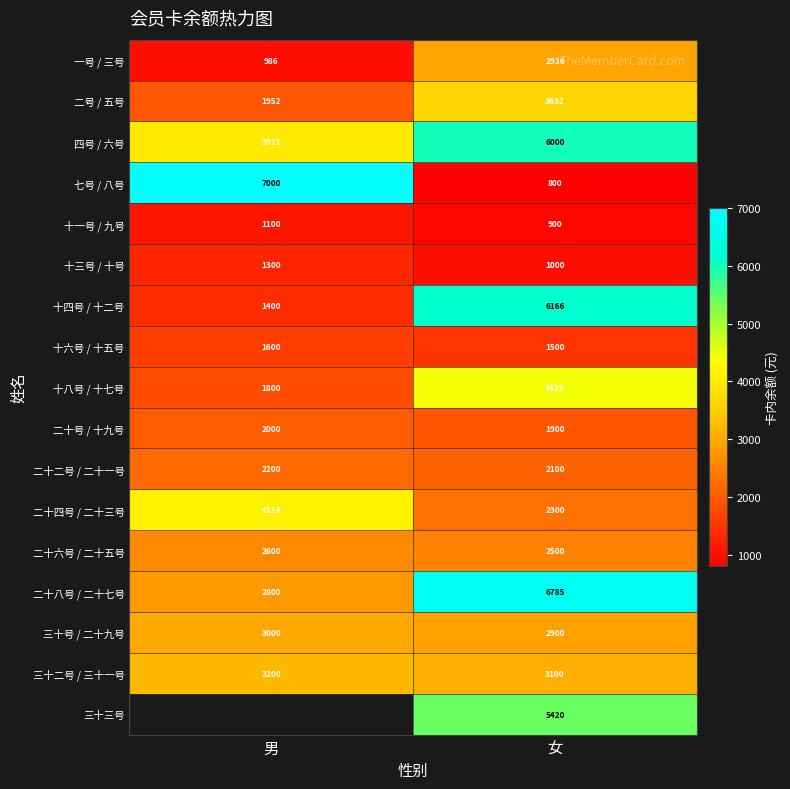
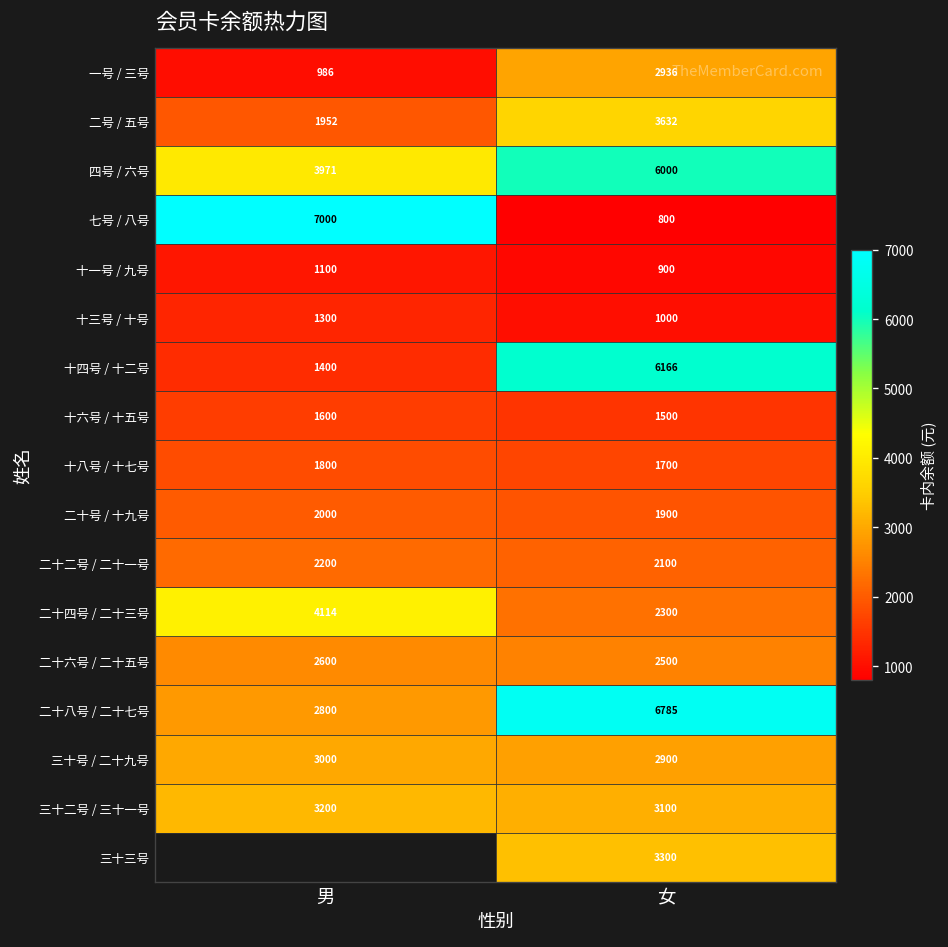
  {
    "一号 / 三号": {
      "男": 986
    },
    "二号 / 五号": {
      "男": 1952,
      "女": 3632
    },
    "四号 / 六号": {
      "男": 3971,
      "女": 6000
    },
    "七号 / 八号": {
      "男": 7000,
      "女": 800
    },
    "十一号 / 九号": {
      "男": 1100,
      "女": 900
    },
    "十三号 / 十号": {
      "男": 1300,
      "女": 1000
    },
    "十四号 / 十二号": {
      "男": 1400,
      "女": 6166
    },
    "十六号 / 十五号": {
      "男": 1600,
      "女": 1500
    },
    "十八号 / 十七号": {
      "男": 1800,
-     "女": 4429
+     "女": 1700
    },
    "二十号 / 十九号": {
      "男": 2000,
      "女": 1900
    },
    "二十二号 / 二十一号": {
      "男": 2200,
      "女": 2100
    },
    "二十四号 / 二十三号": {
      "男": 4114,
      "女": 2300
    },
    "二十六号 / 二十五号": {
      "男": 2600,
      "女": 2500
    },
    "二十八号 / 二十七号": {
      "男": 2800,
      "女": 6785
    },
    "三十号 / 二十九号": {
      "男": 3000,
      "女": 2900
    },
    "三十二号 / 三十一号": {
      "男": 3200,
      "女": 3100
    },
    "三十三号": {
-     "女": 5420
+     "女": 3300
    }
  }
